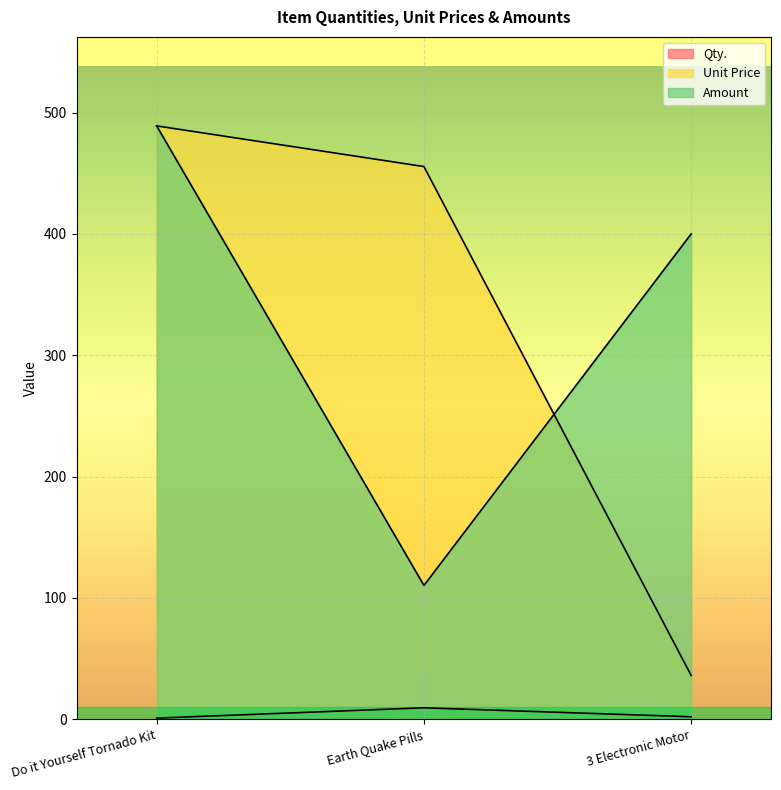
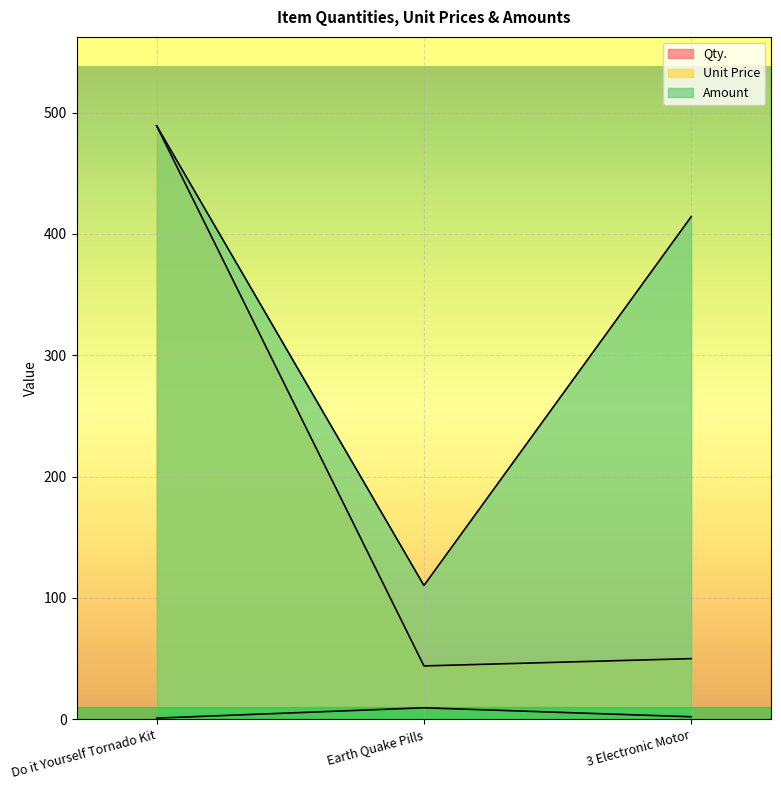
  {
    "Unit Price": {
-     "Earth Quake Pills": 456,
-     "3 Electronic Motor": 36
+     "Earth Quake Pills": 44,
+     "3 Electronic Motor": 50
    },
    "Amount": {
      "Earth Quake Pills": 110,
-     "3 Electronic Motor": 400
+     "3 Electronic Motor": 414
    }
  }
